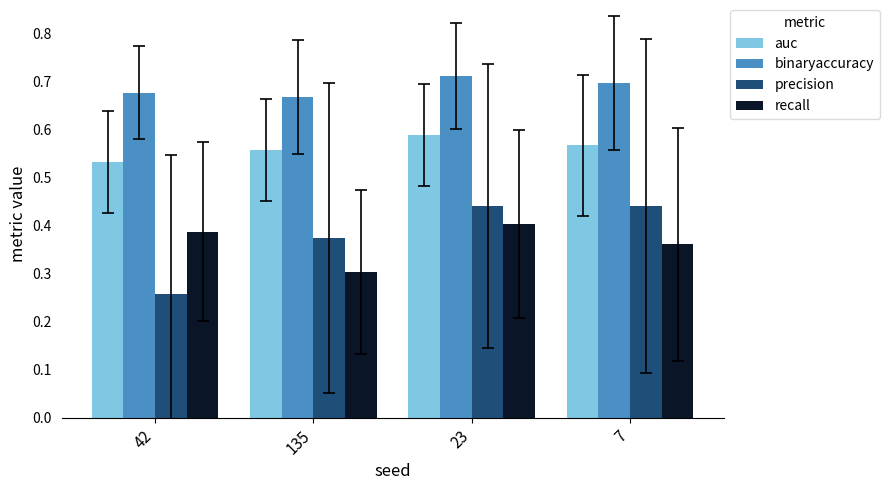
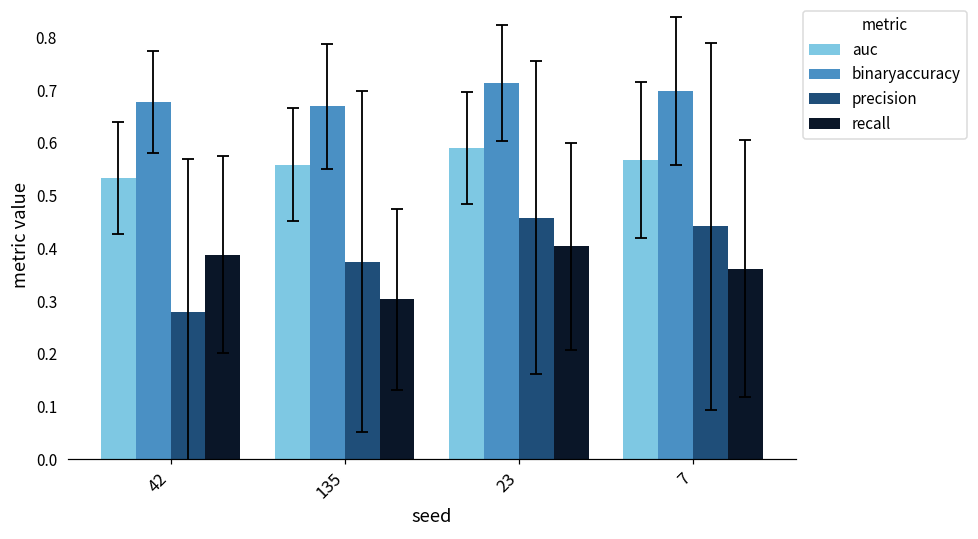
  {
    "auc": {
      "42": 0.53,
      "135": 0.56,
      "23": 0.59,
      "7": 0.57
    },
    "precision": {
-     "42": 0.26,
+     "42": 0.28,
      "135": 0.38,
-     "23": 0.44,
+     "23": 0.46,
      "7": 0.44
    },
    "recall": {
      "42": 0.39,
      "135": 0.30,
      "23": 0.40,
      "7": 0.36
    }
  }
